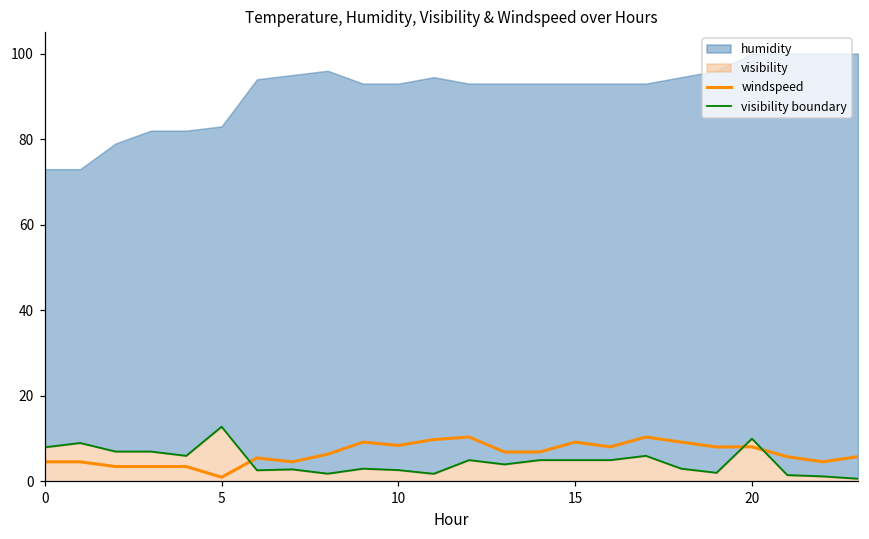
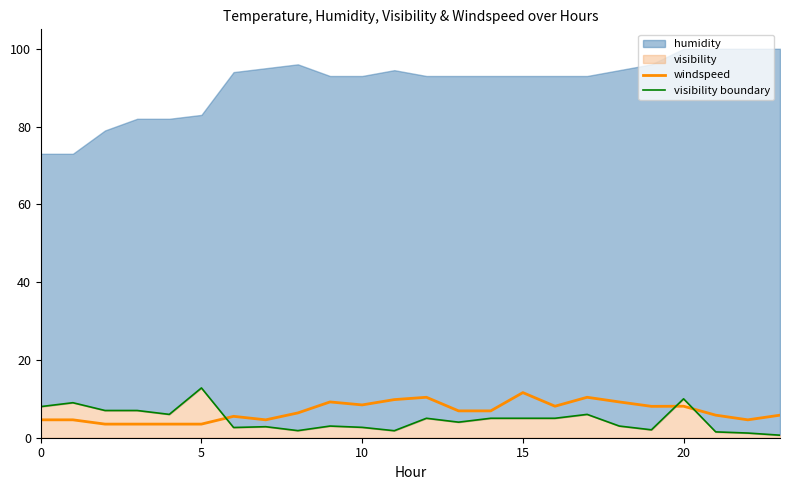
  {
    "windspeed": {
      "0": 5,
-     "5": 1,
+     "5": 4,
      "10": 8,
-     "15": 9,
+     "15": 12,
      "20": 8
    },
    "visibility": {
      "0": 8,
      "5": 13,
      "10": 3,
      "15": 5,
      "20": 10
    }
  }
